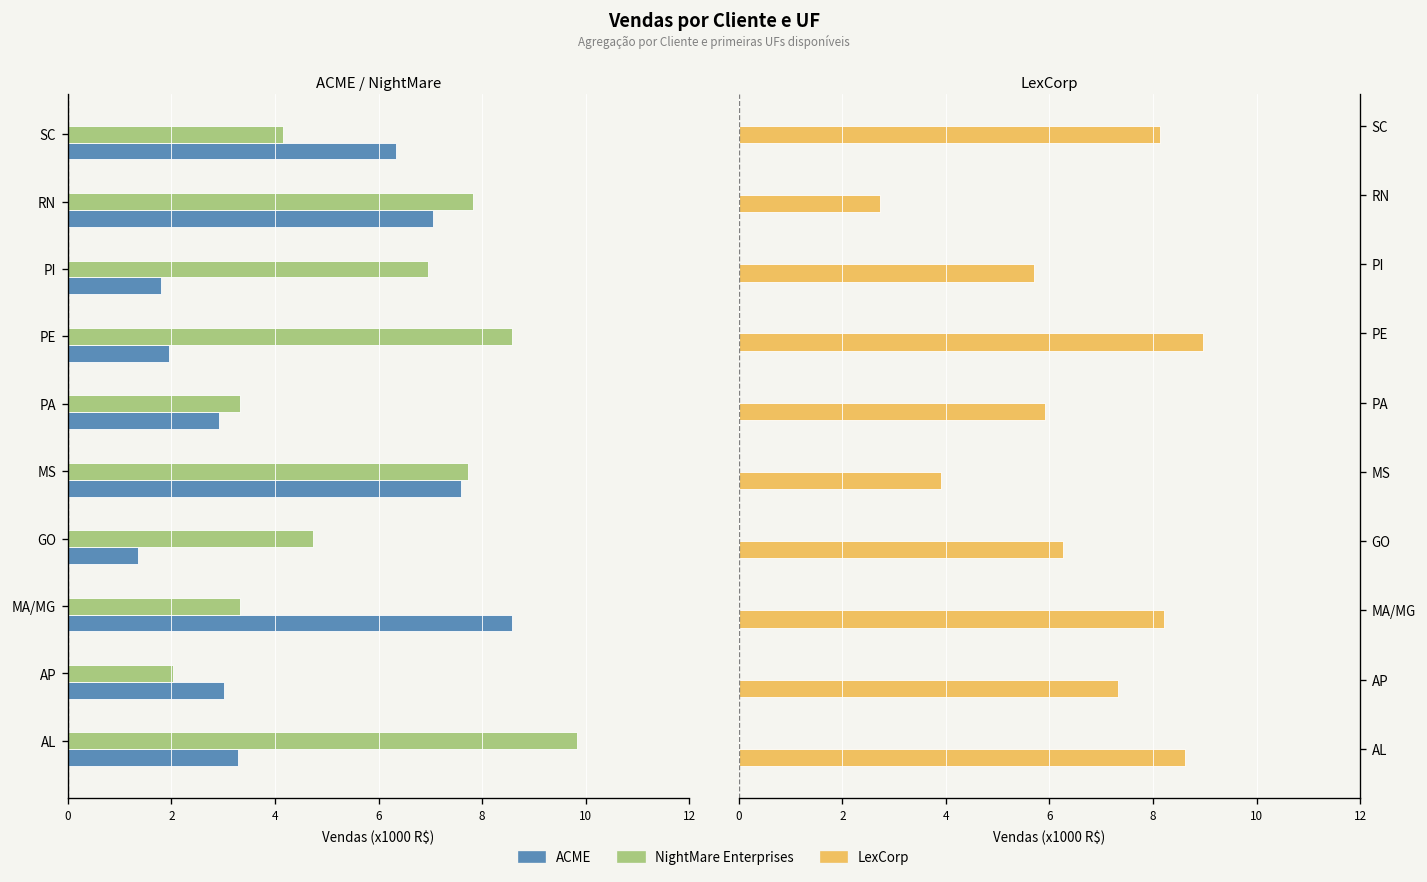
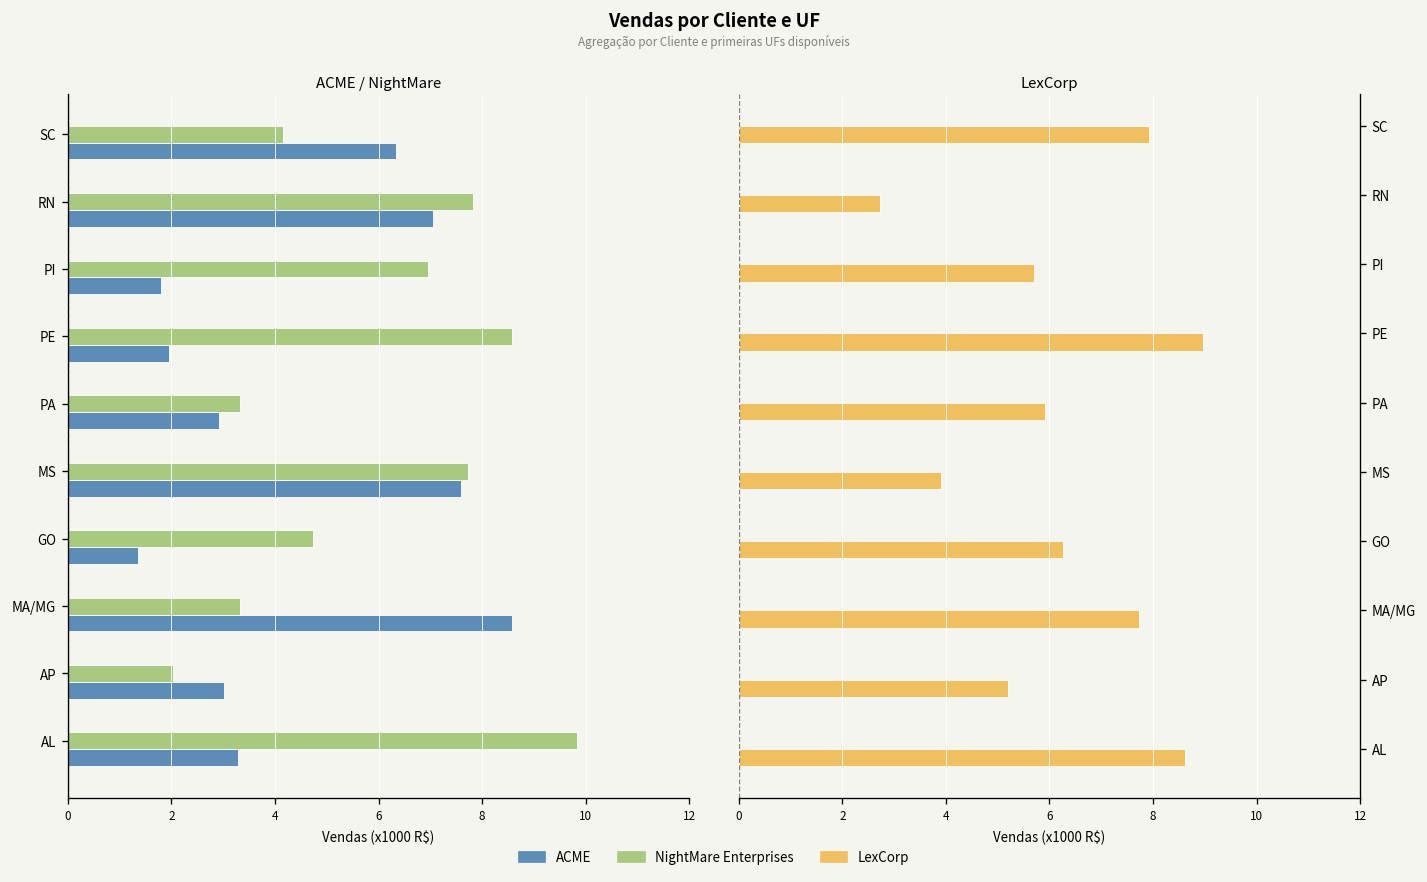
  {
    "LexCorp": {
-     "SC": 8.1,
+     "SC": 7.9,
      "RN": 2.7,
      "PI": 5.7,
      "PE": 9.0,
      "PA": 5.9,
      "MS": 3.9,
      "GO": 6.3,
-     "MA/MG": 8.2,
-     "AP": 7.3,
+     "MA/MG": 7.7,
+     "AP": 5.2,
      "AL": 8.6
    }
  }
